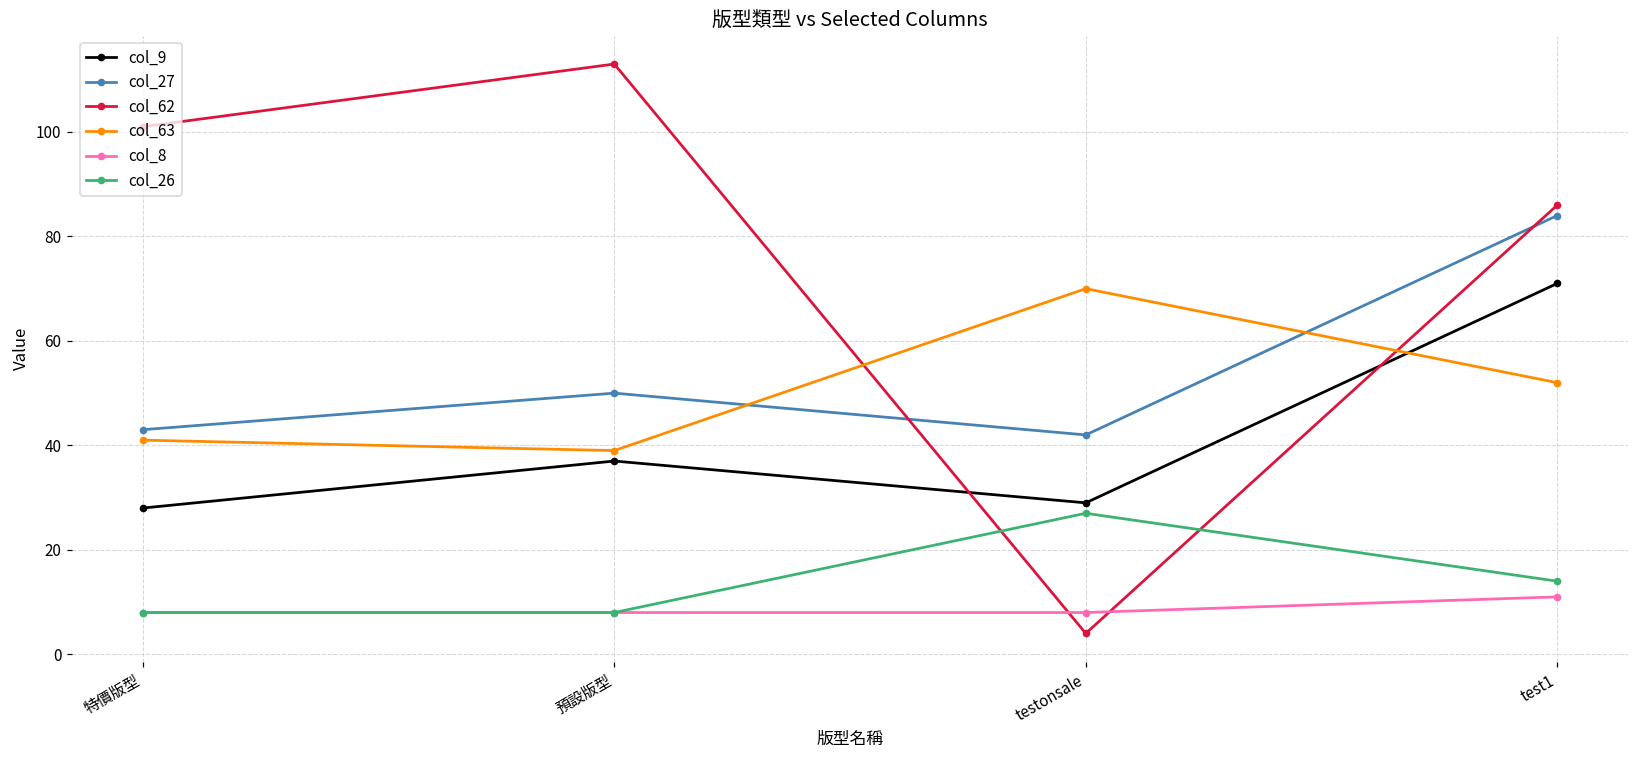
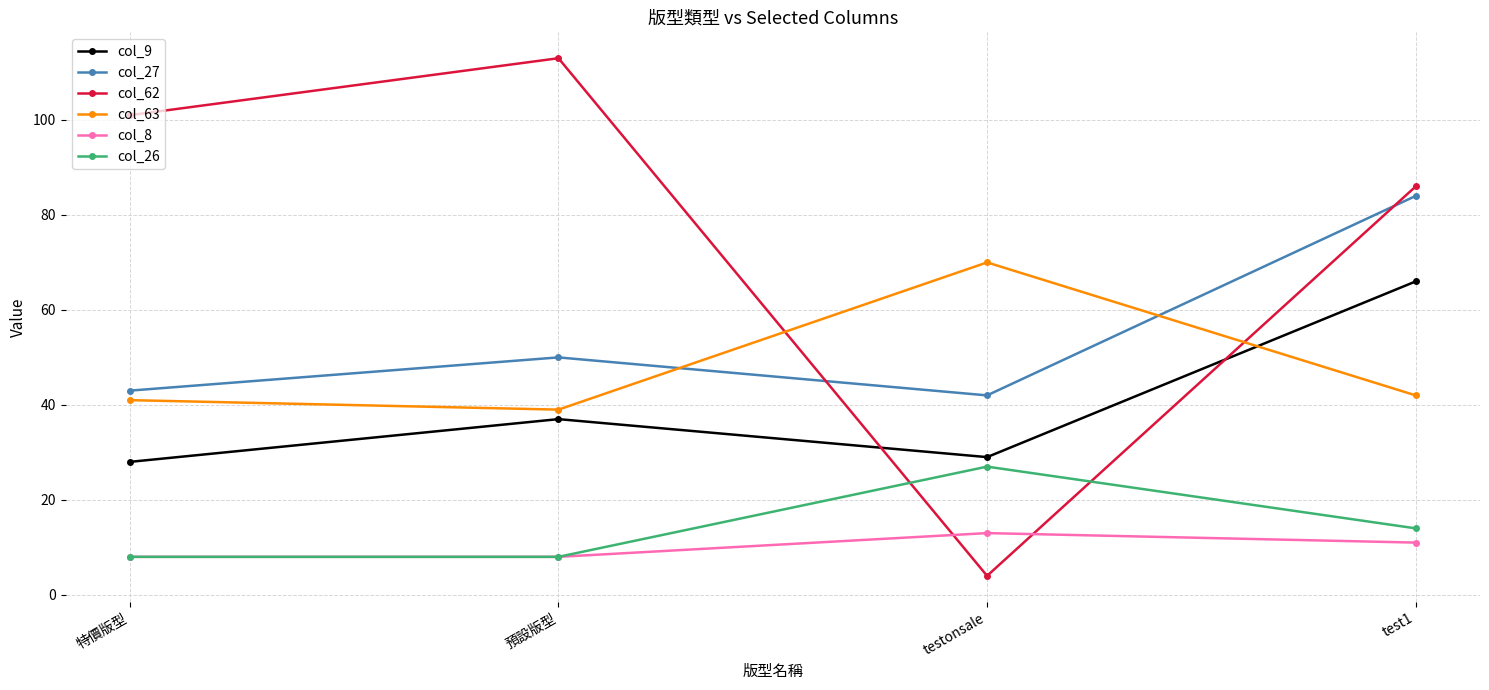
  {
    "col_9": {
      "特價版型": 28,
      "預設版型": 37,
      "testonsale": 29,
-     "test1": 71
+     "test1": 66
    },
    "col_27": {
      "特價版型": 43,
      "預設版型": 50,
      "testonsale": 42,
      "test1": 84
    },
    "col_62": {
      "預設版型": 113,
      "testonsale": 4,
      "test1": 86
    },
    "col_63": {
      "特價版型": 41,
      "預設版型": 39,
      "testonsale": 70,
-     "test1": 52
+     "test1": 42
    },
    "col_8": {
-     "testonsale": 8,
+     "testonsale": 13,
      "test1": 11
    },
    "col_26": {
      "testonsale": 27,
      "test1": 14
    }
  }
